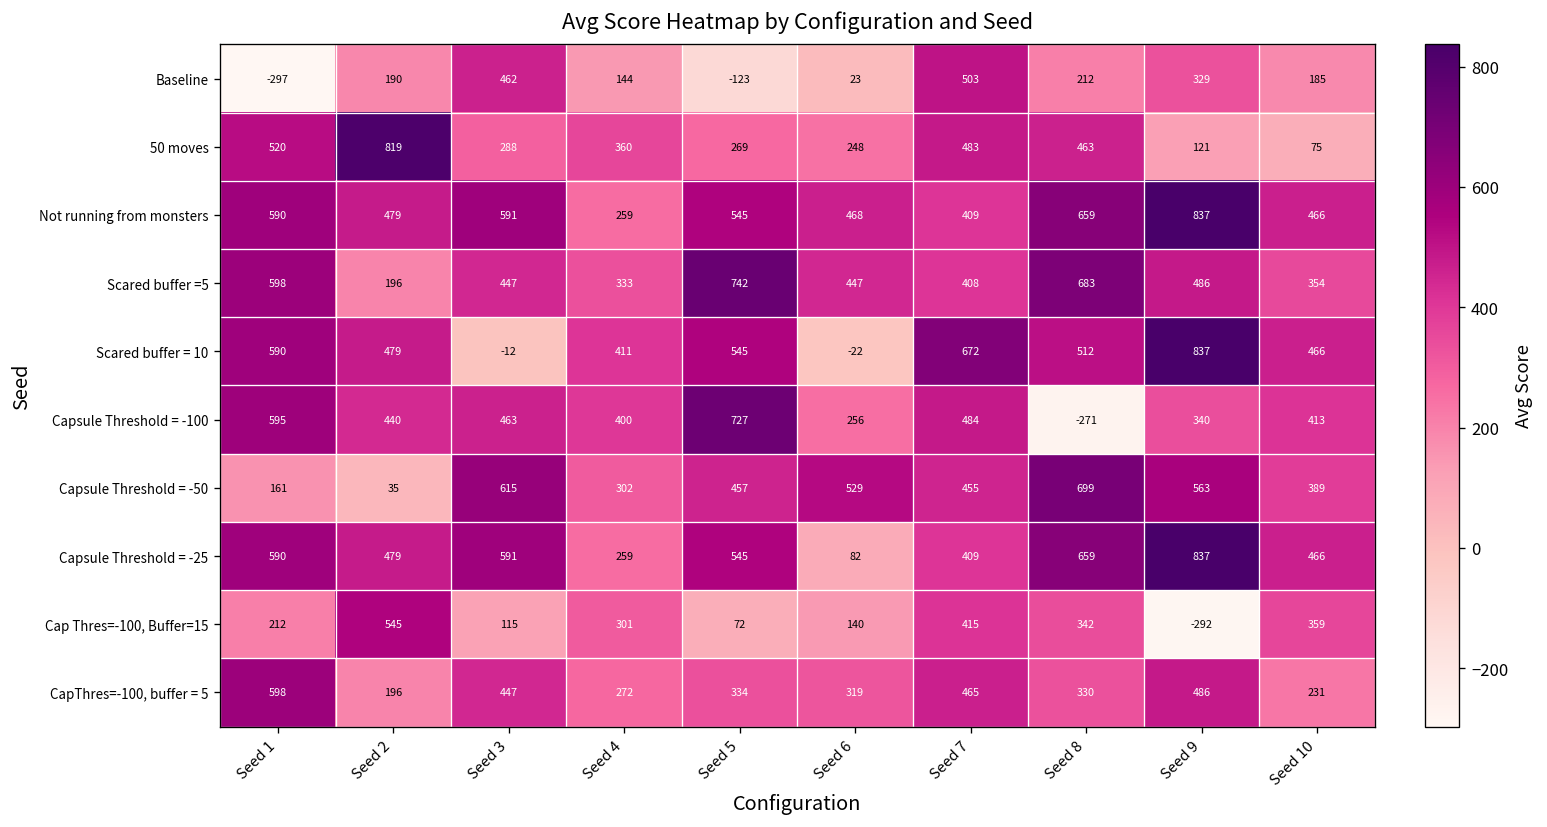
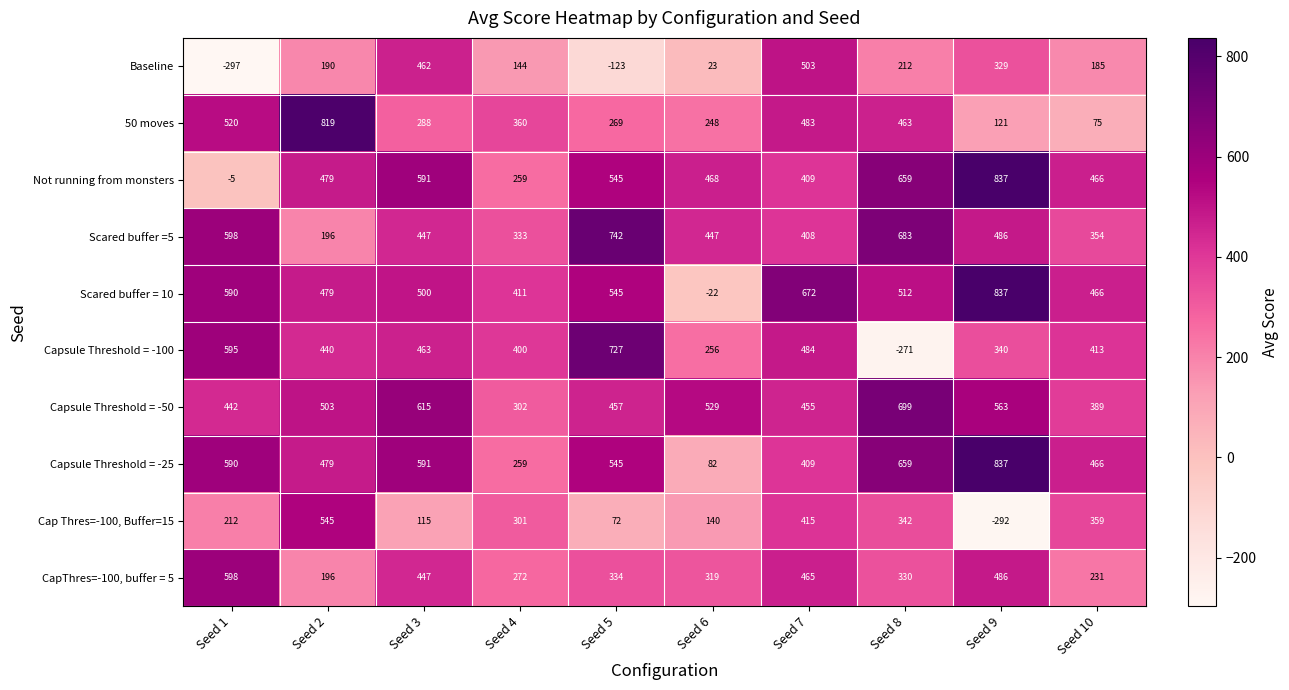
  {
    "Baseline": {
      "Seed 1": -297,
      "Seed 2": 190,
      "Seed 3": 462,
      "Seed 4": 144,
      "Seed 5": -123,
      "Seed 6": 23,
      "Seed 7": 503,
      "Seed 8": 212,
      "Seed 9": 329,
      "Seed 10": 185
    },
    "50 moves": {
      "Seed 1": 520,
      "Seed 2": 819,
      "Seed 3": 288,
      "Seed 4": 360,
      "Seed 5": 269,
      "Seed 6": 248,
      "Seed 7": 483,
      "Seed 8": 463,
      "Seed 9": 121,
      "Seed 10": 75
    },
    "Not running from monsters": {
-     "Seed 1": 590,
+     "Seed 1": -5,
      "Seed 2": 479,
      "Seed 3": 591,
      "Seed 4": 259,
      "Seed 5": 545,
      "Seed 6": 468,
      "Seed 7": 409,
      "Seed 8": 659,
      "Seed 9": 837,
      "Seed 10": 466
    },
    "Scared buffer =5": {
      "Seed 1": 598,
      "Seed 2": 196,
      "Seed 3": 447,
      "Seed 4": 333,
      "Seed 5": 742,
      "Seed 6": 447,
      "Seed 7": 408,
      "Seed 8": 683,
      "Seed 9": 486,
      "Seed 10": 354
    },
    "Scared buffer = 10": {
      "Seed 1": 590,
      "Seed 2": 479,
-     "Seed 3": -12,
+     "Seed 3": 500,
      "Seed 4": 411,
      "Seed 5": 545,
      "Seed 6": -22,
      "Seed 7": 672,
      "Seed 8": 512,
      "Seed 9": 837,
      "Seed 10": 466
    },
    "Capsule Threshold = -100": {
      "Seed 1": 595,
      "Seed 2": 440,
      "Seed 3": 463,
      "Seed 4": 400,
      "Seed 5": 727,
      "Seed 6": 256,
      "Seed 7": 484,
      "Seed 8": -271,
      "Seed 9": 340,
      "Seed 10": 413
    },
    "Capsule Threshold = -50": {
-     "Seed 1": 161,
-     "Seed 2": 35,
+     "Seed 1": 442,
+     "Seed 2": 503,
      "Seed 3": 615,
      "Seed 4": 302,
      "Seed 5": 457,
      "Seed 6": 529,
      "Seed 7": 455,
      "Seed 8": 699,
      "Seed 9": 563,
      "Seed 10": 389
    },
    "Capsule Threshold = -25": {
      "Seed 1": 590,
      "Seed 2": 479,
      "Seed 3": 591,
      "Seed 4": 259,
      "Seed 5": 545,
      "Seed 6": 82,
      "Seed 7": 409,
      "Seed 8": 659,
      "Seed 9": 837,
      "Seed 10": 466
    },
    "Cap Thres=-100, Buffer=15": {
      "Seed 1": 212,
      "Seed 2": 545,
      "Seed 3": 115,
      "Seed 4": 301,
      "Seed 5": 72,
      "Seed 6": 140,
      "Seed 7": 415,
      "Seed 8": 342,
      "Seed 9": -292,
      "Seed 10": 359
    },
    "CapThres=-100, buffer = 5": {
      "Seed 1": 598,
      "Seed 2": 196,
      "Seed 3": 447,
      "Seed 4": 272,
      "Seed 5": 334,
      "Seed 6": 319,
      "Seed 7": 465,
      "Seed 8": 330,
      "Seed 9": 486,
      "Seed 10": 231
    }
  }
